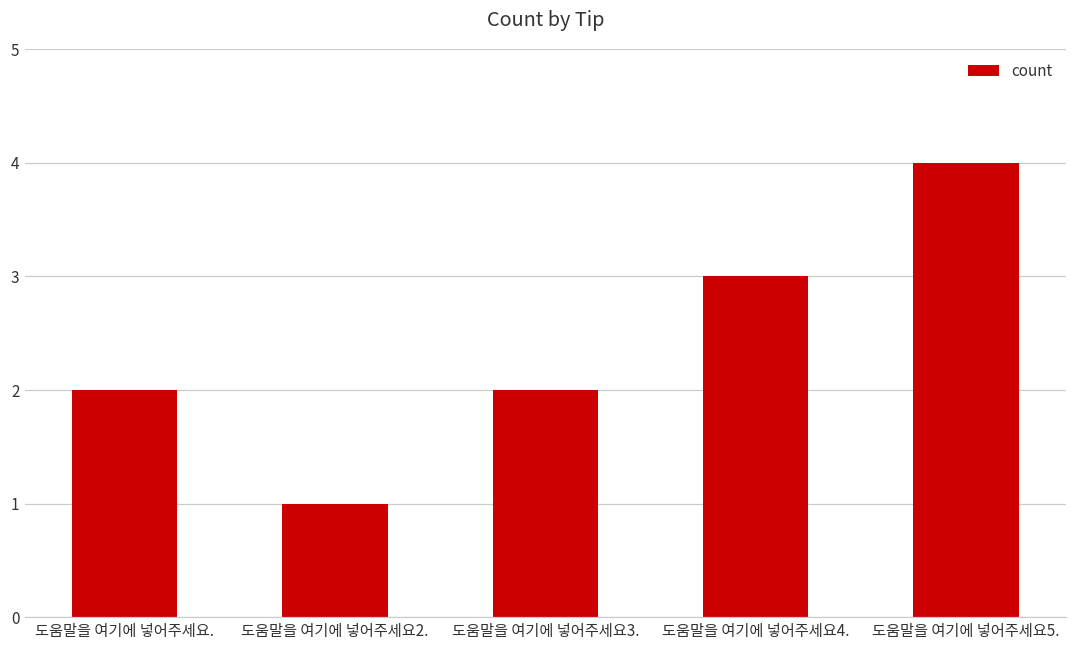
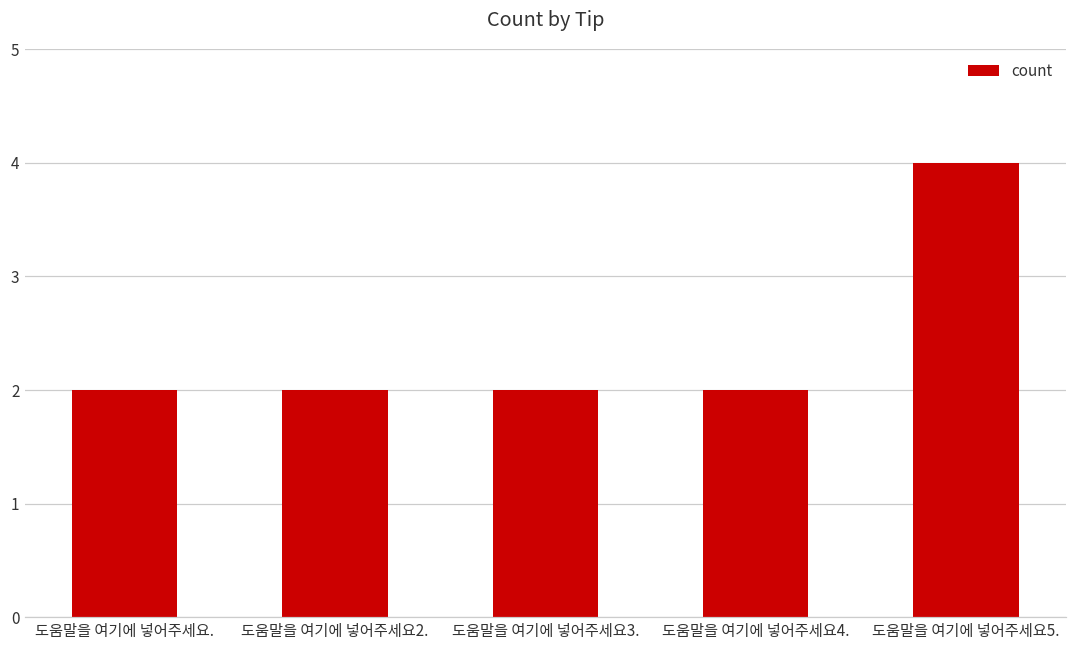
  {
    "도움말을 여기에 넣어주세요.": 2,
-   "도움말을 여기에 넣어주세요2.": 1,
+   "도움말을 여기에 넣어주세요2.": 2,
    "도움말을 여기에 넣어주세요3.": 2,
-   "도움말을 여기에 넣어주세요4.": 3,
+   "도움말을 여기에 넣어주세요4.": 2,
    "도움말을 여기에 넣어주세요5.": 4
  }
